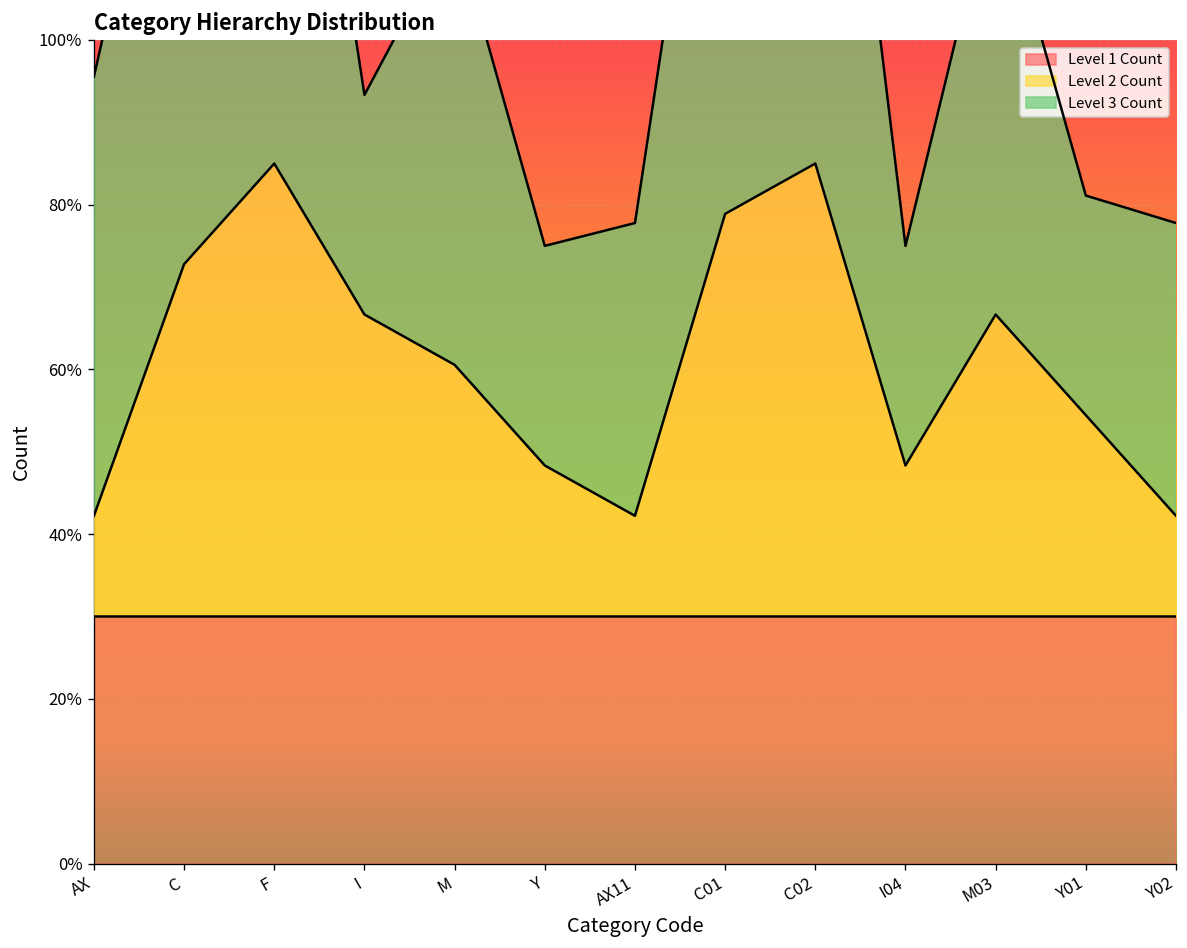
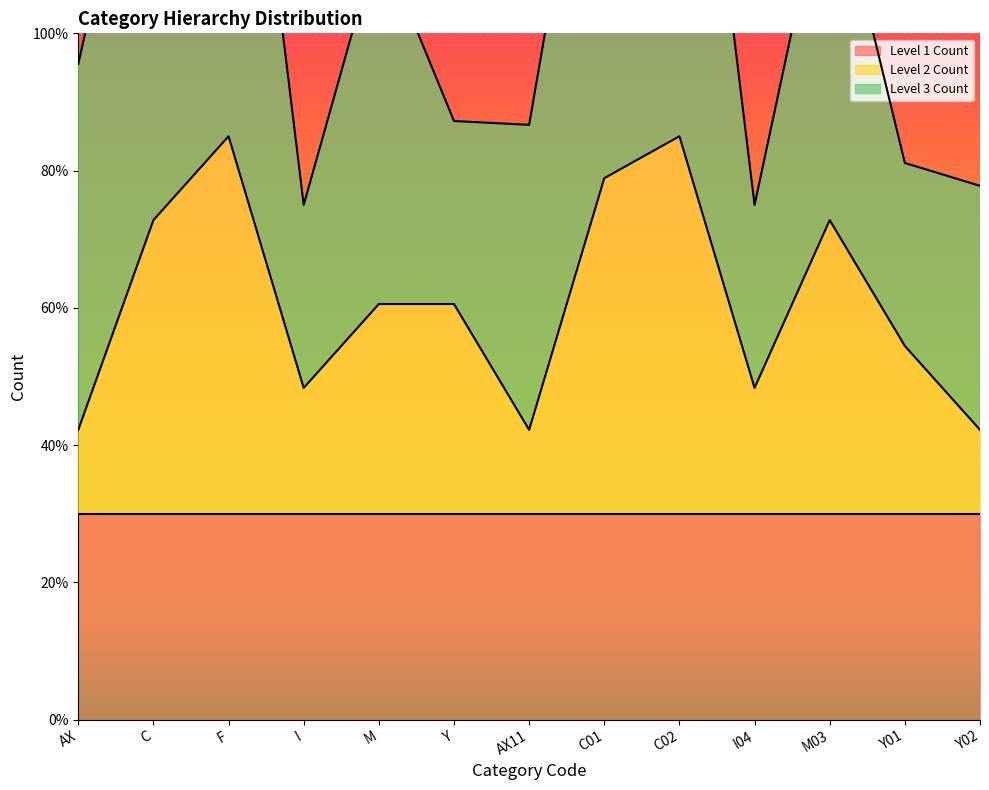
  {
    "Level 1 Count": {
      "AX": "30%",
      "C": "30%",
      "F": "30%",
      "I": "30%",
      "M": "30%",
      "Y": "30%",
      "AX11": "30%",
      "C01": "30%",
      "C02": "30%",
      "I04": "30%",
      "M03": "30%",
      "Y01": "30%",
      "Y02": "30%"
    },
    "Level 2 Count": {
-     "I": "67%",
-     "Y": "48%",
-     "M03": "67%"
+     "I": "48%",
+     "Y": "61%",
+     "M03": "73%"
    },
    "Level 3 Count": {
      "I": "27%",
      "Y": "27%",
-     "AX11": "36%"
+     "AX11": "44%"
    }
  }
